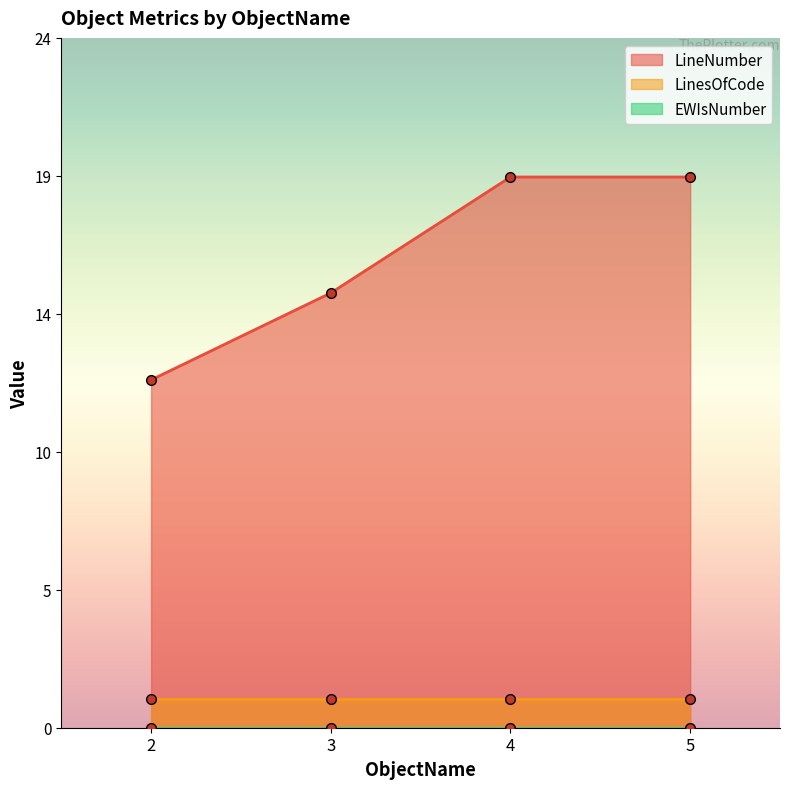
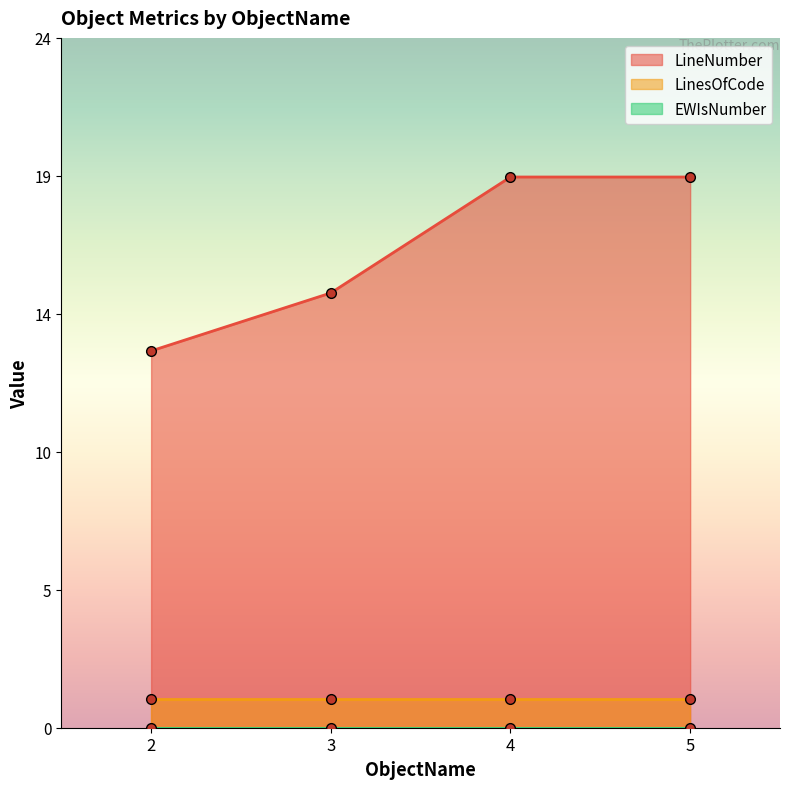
  {
    "LineNumber": {
-     "2": 12,
+     "2": 13,
      "3": 15,
      "4": 19,
      "5": 19
    },
    "LinesOfCode": {
      "2": 1,
      "3": 1,
      "4": 1,
      "5": 1
    },
    "EWIsNumber": {
      "2": 0,
      "3": 0,
      "4": 0,
      "5": 0
    }
  }
